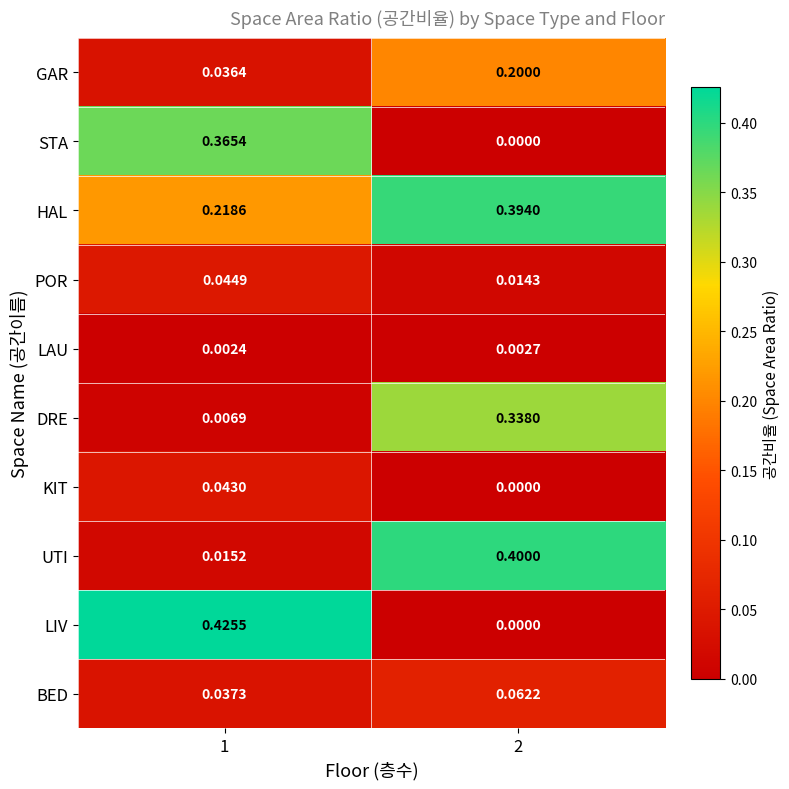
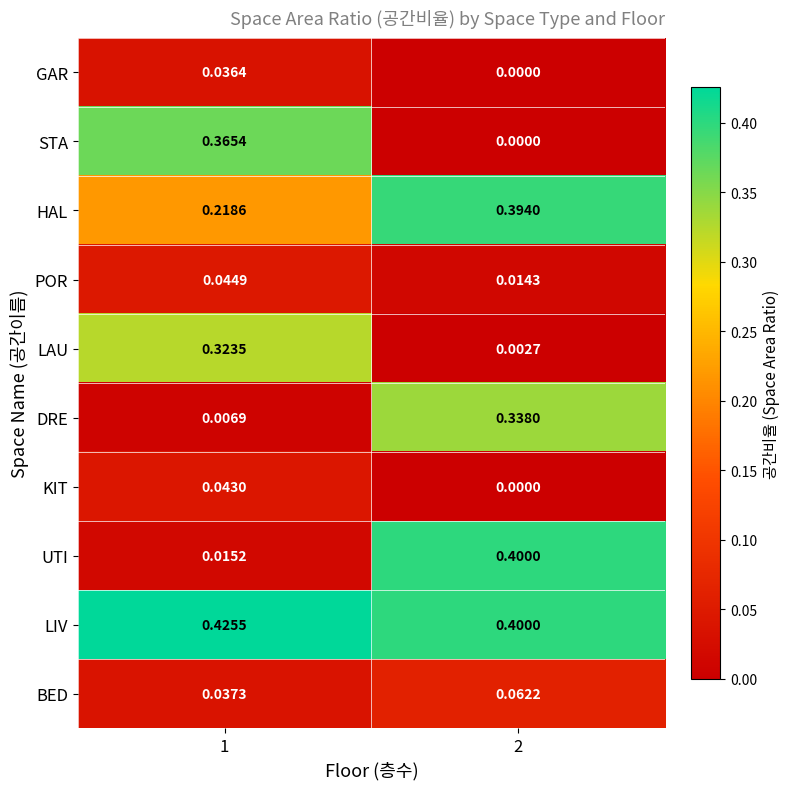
  {
    "GAR": {
      "1": 0.0364,
-     "2": 0.2000
+     "2": 0.0000
    },
    "STA": {
      "1": 0.3654,
      "2": 0.0000
    },
    "HAL": {
      "1": 0.2186,
      "2": 0.3940
    },
    "POR": {
      "1": 0.0449,
      "2": 0.0143
    },
    "LAU": {
-     "1": 0.0024,
+     "1": 0.3235,
      "2": 0.0027
    },
    "DRE": {
      "1": 0.0069,
      "2": 0.3380
    },
    "KIT": {
      "1": 0.0430,
      "2": 0.0000
    },
    "UTI": {
      "1": 0.0152,
      "2": 0.4000
    },
    "LIV": {
      "1": 0.4255,
-     "2": 0.0000
+     "2": 0.4000
    },
    "BED": {
      "1": 0.0373,
      "2": 0.0622
    }
  }
